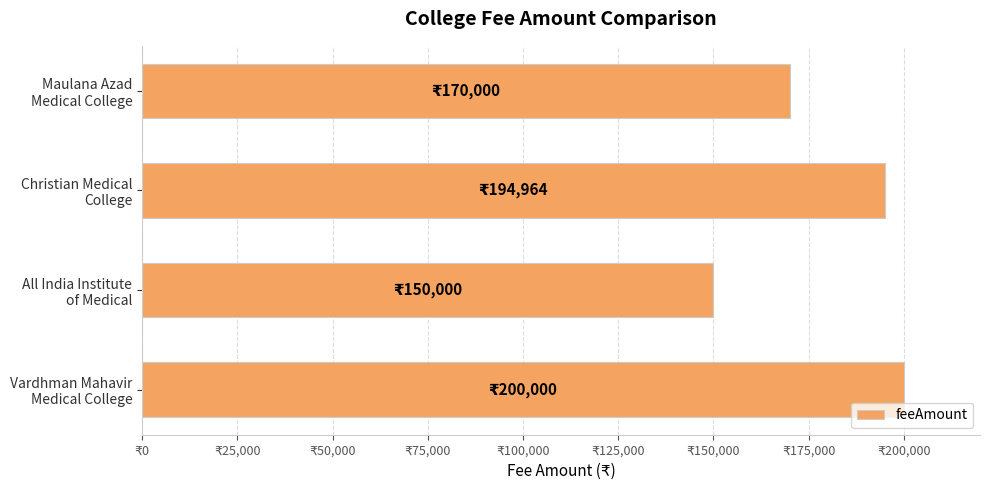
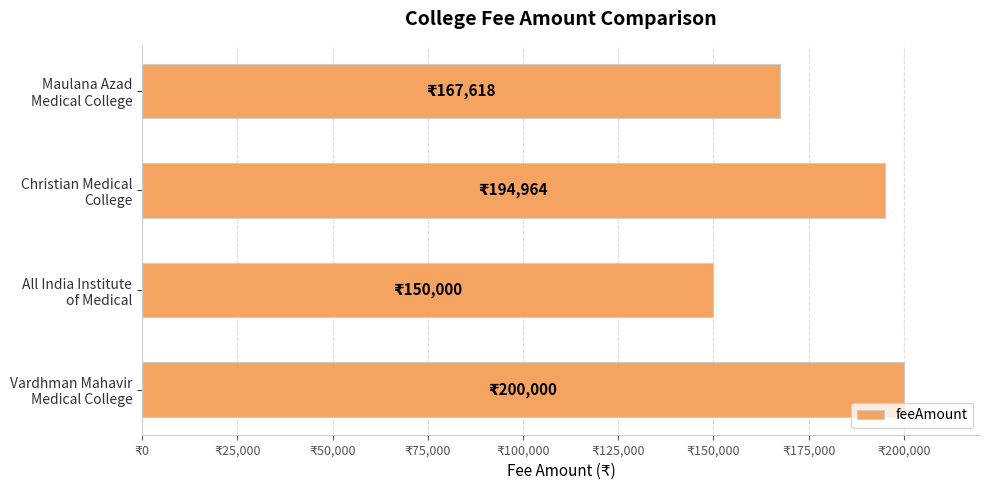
  {
-   "Maulana Azad Medical College": "170,000",
+   "Maulana Azad Medical College": "167,618",
    "Christian Medical College": "194,964",
    "All India Institute of Medical": "150,000",
    "Vardhman Mahavir Medical College": "200,000"
  }
